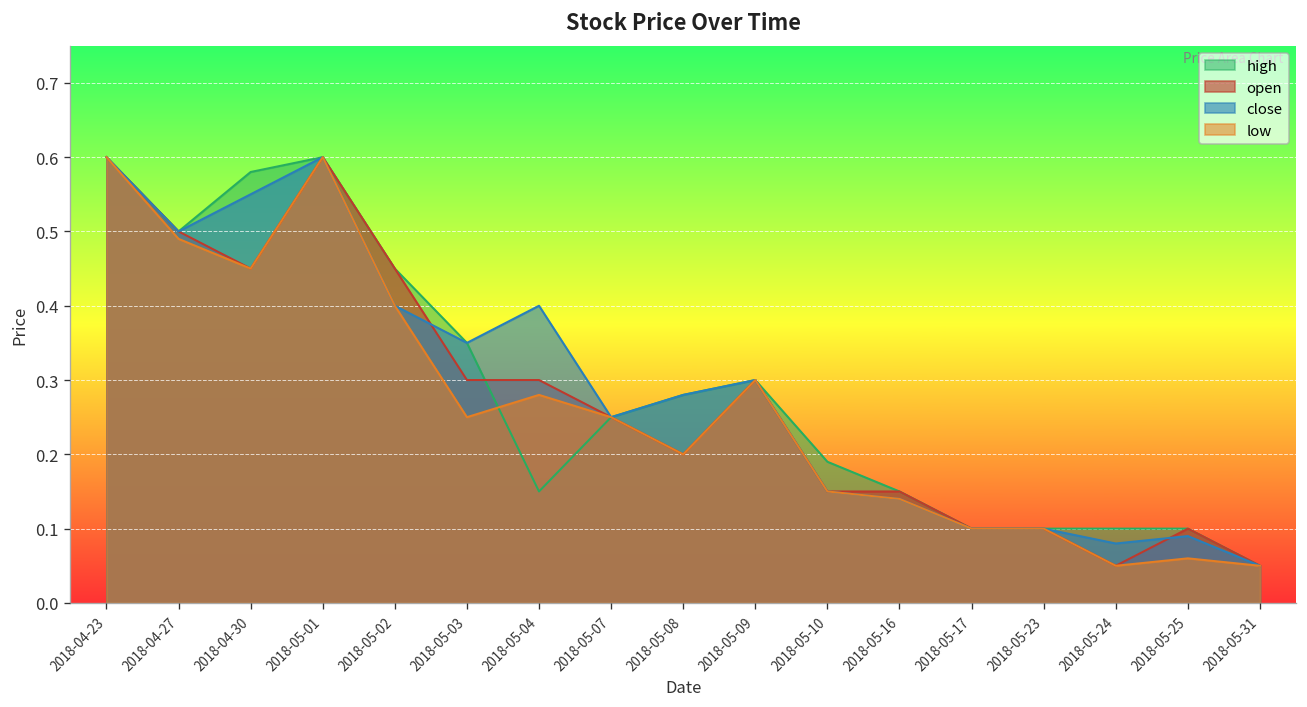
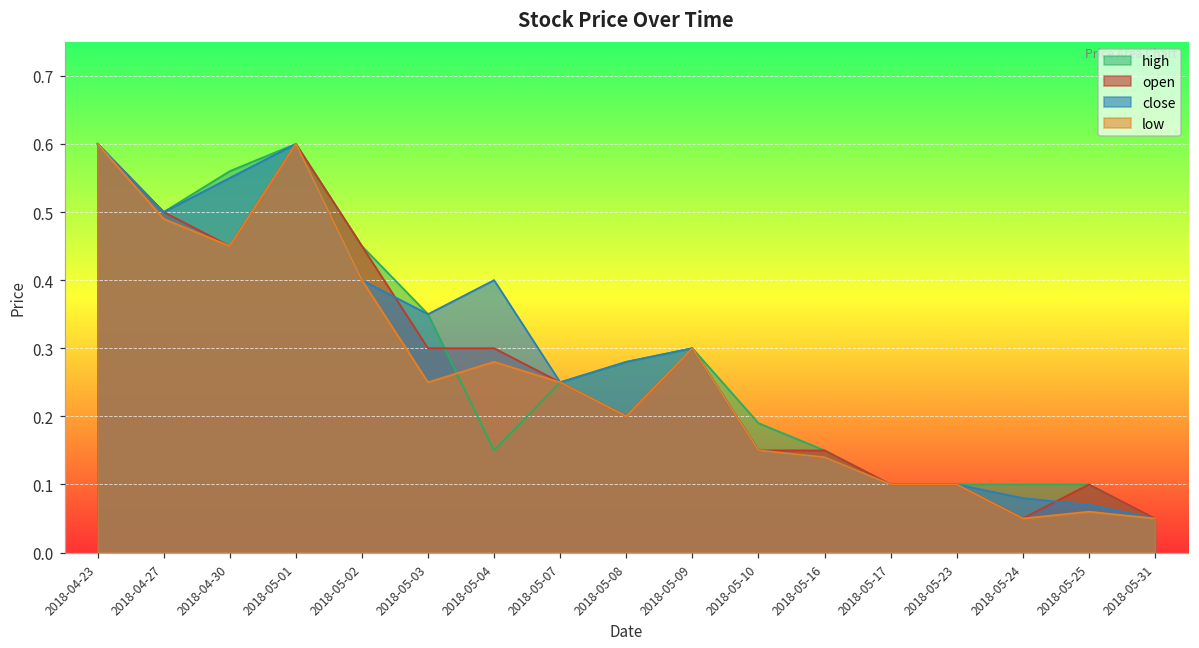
  {
    "high": {
-     "2018-04-30": 0.58,
+     "2018-04-30": 0.56,
      "2018-05-04": 0.15,
      "2018-05-10": 0.19,
      "2018-05-24": 0.10
    },
    "close": {
      "2018-04-30": 0.55,
      "2018-05-04": 0.40,
      "2018-05-24": 0.08,
-     "2018-05-25": 0.09
+     "2018-05-25": 0.07
    }
  }
